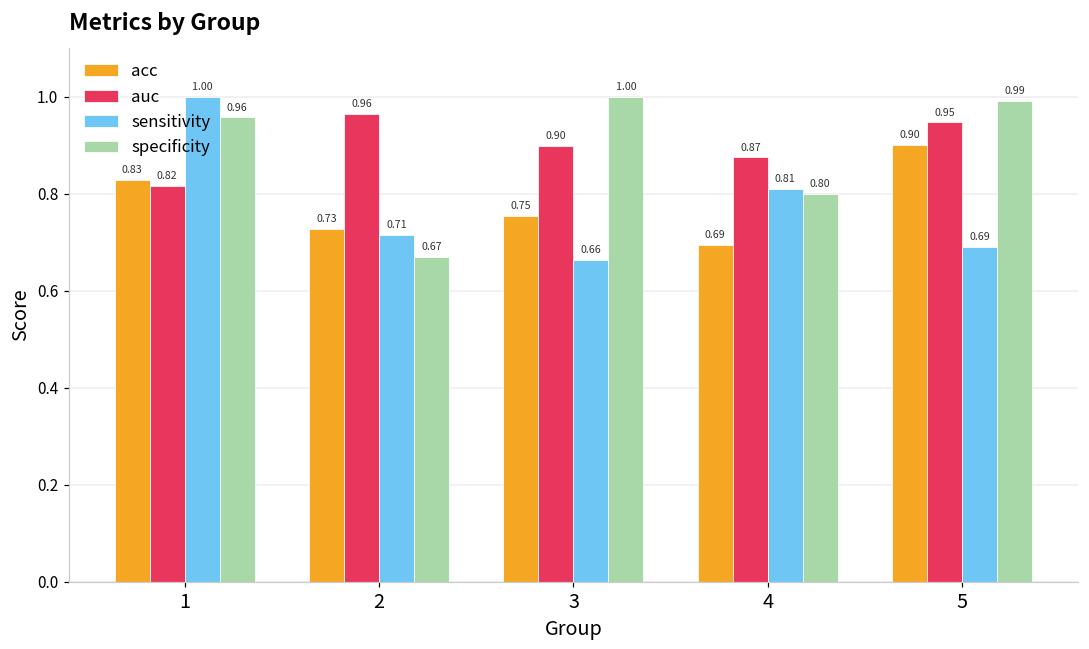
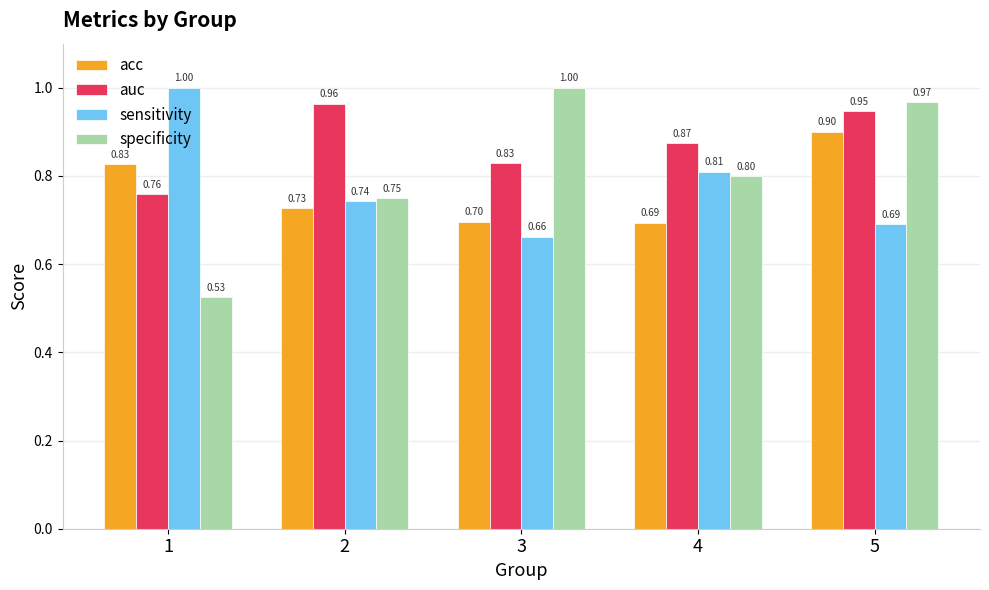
  {
    "acc": {
      "1": 0.83,
      "2": 0.73,
-     "3": 0.75,
+     "3": 0.70,
      "4": 0.69,
      "5": 0.90
    },
    "auc": {
-     "1": 0.82,
+     "1": 0.76,
      "2": 0.96,
-     "3": 0.90,
+     "3": 0.83,
      "4": 0.87,
      "5": 0.95
    },
    "sensitivity": {
      "1": 1.00,
-     "2": 0.71,
+     "2": 0.74,
      "3": 0.66,
      "4": 0.81,
      "5": 0.69
    },
    "specificity": {
-     "1": 0.96,
-     "2": 0.67,
+     "1": 0.53,
+     "2": 0.75,
      "3": 1.00,
      "4": 0.80,
-     "5": 0.99
+     "5": 0.97
    }
  }
